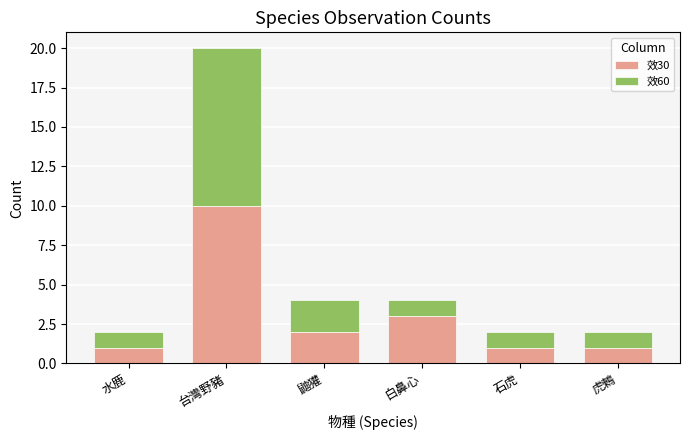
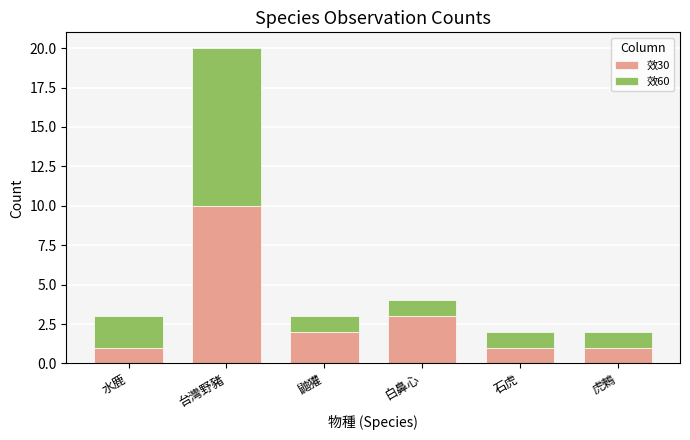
  {
    "效30": {
      "水鹿": 1,
      "台灣野豬": 10,
      "鼬獾": 2,
      "白鼻心": 3,
      "石虎": 1,
      "虎鶇": 1
    },
    "效60": {
-     "水鹿": 1,
+     "水鹿": 2,
      "台灣野豬": 10,
-     "鼬獾": 2,
+     "鼬獾": 1,
      "白鼻心": 1,
      "石虎": 1,
      "虎鶇": 1
    }
  }
